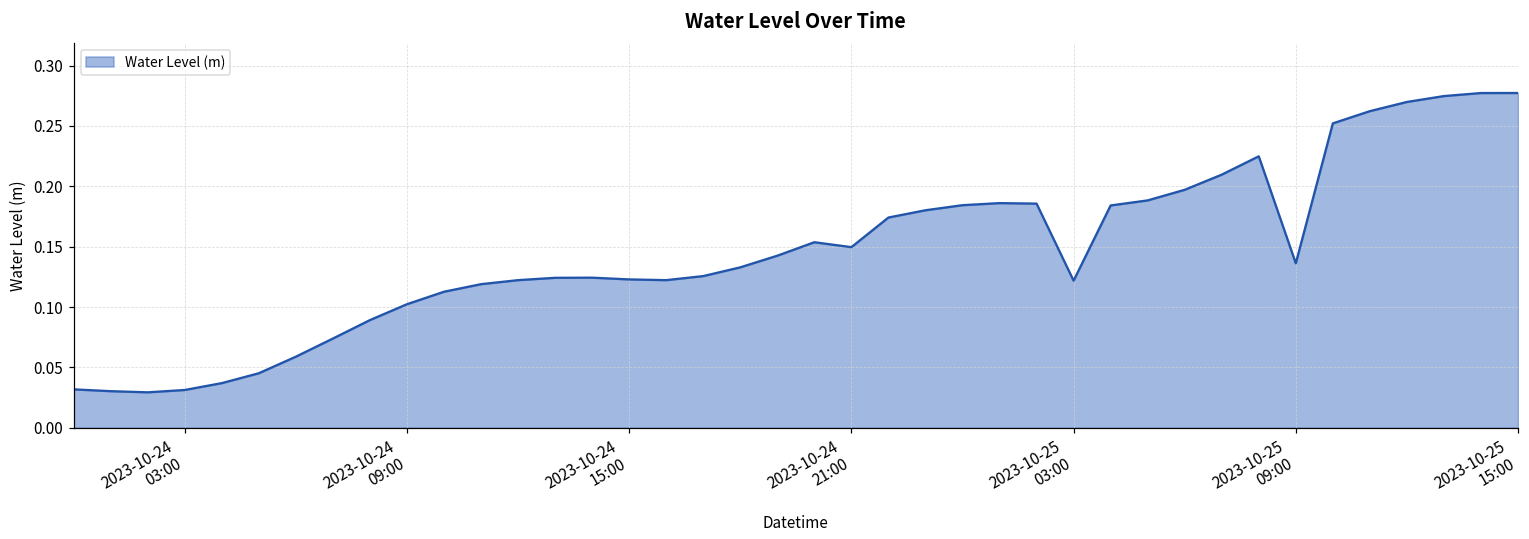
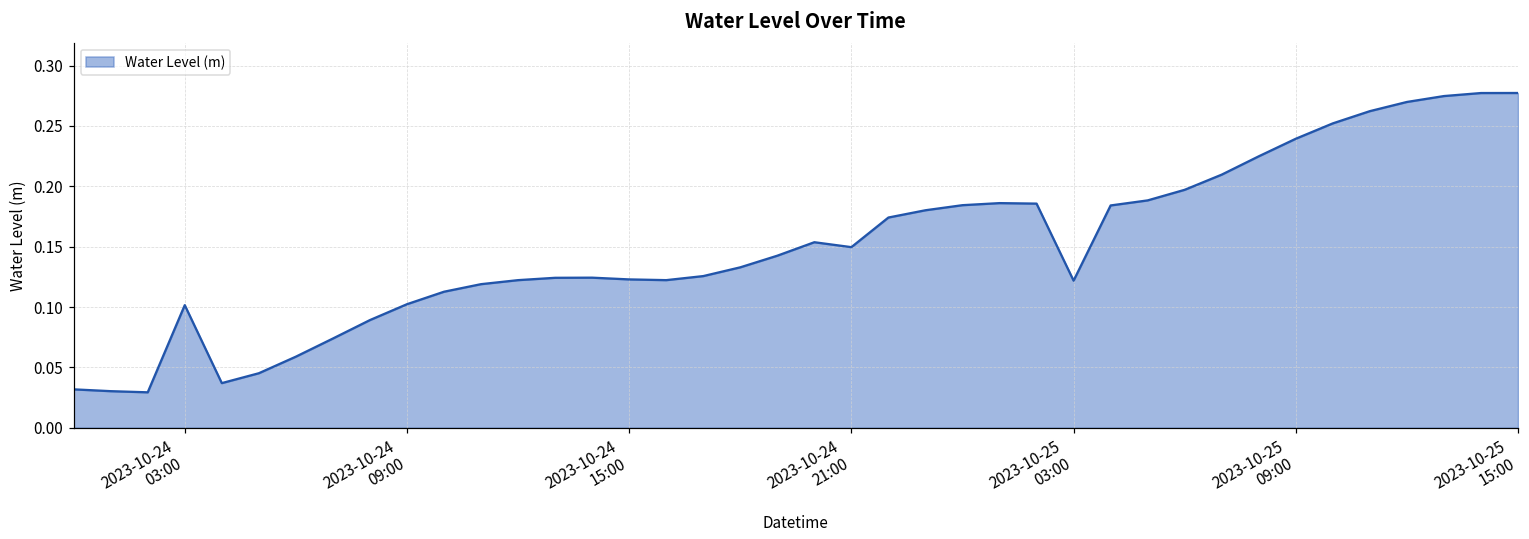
  {
-   "2023-10-24 03:00": 0.031,
+   "2023-10-24 03:00": 0.102,
    "2023-10-24 09:00": 0.102,
    "2023-10-24 15:00": 0.123,
    "2023-10-24 21:00": 0.150,
    "2023-10-25 03:00": 0.122,
-   "2023-10-25 09:00": 0.136,
+   "2023-10-25 09:00": 0.239,
    "2023-10-25 15:00": 0.277
  }
